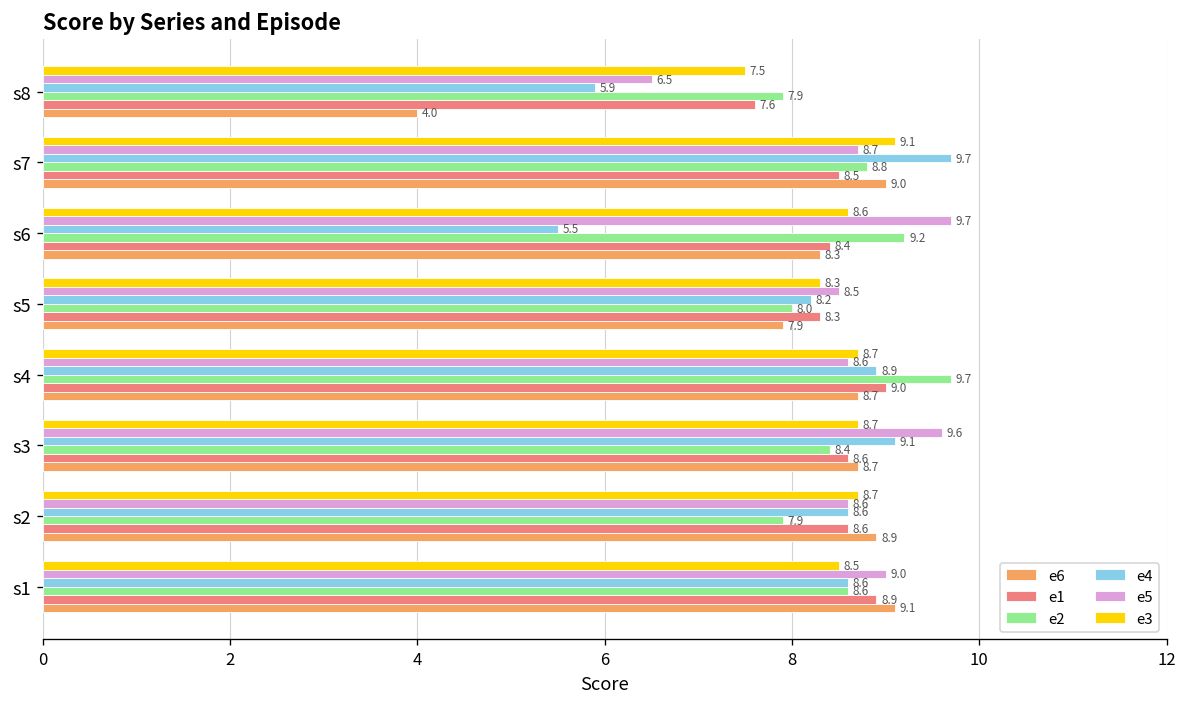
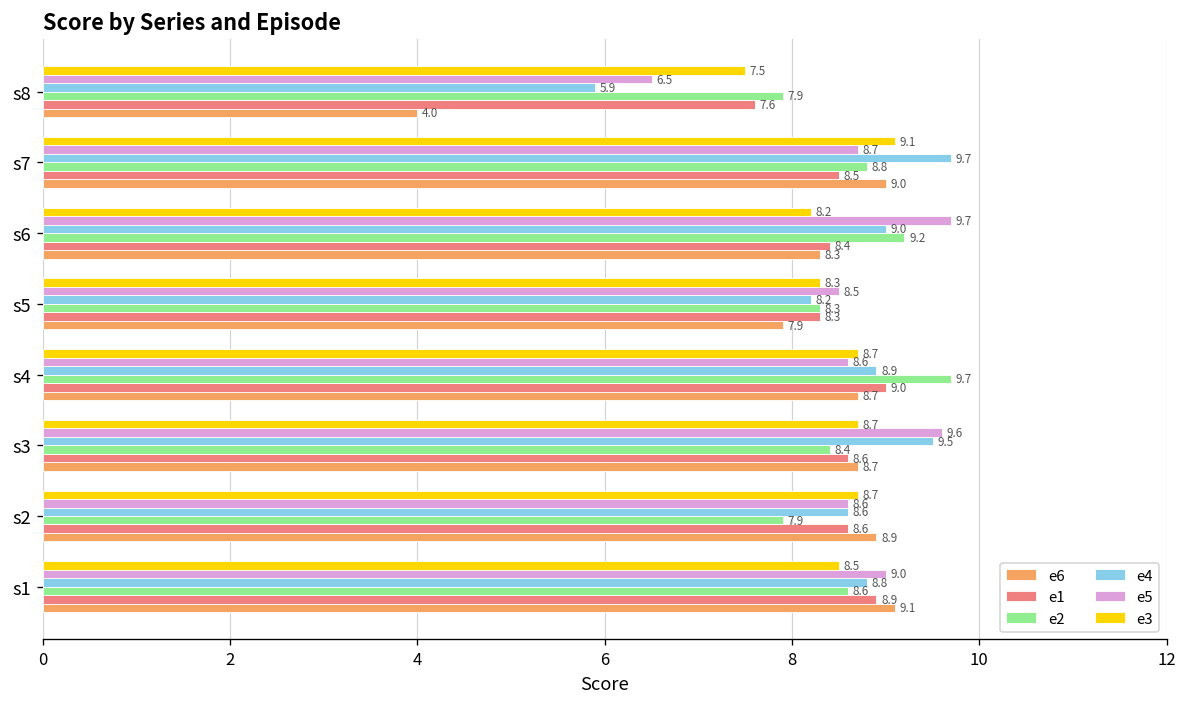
  {
    "e2": {
      "s8": 7.9,
      "s7": 8.8,
      "s6": 9.2,
-     "s5": 8.0,
+     "s5": 8.3,
      "s4": 9.7,
      "s3": 8.4,
      "s2": 7.9,
      "s1": 8.6
    },
    "e4": {
      "s8": 5.9,
      "s7": 9.7,
-     "s6": 5.5,
+     "s6": 9.0,
      "s5": 8.2,
      "s4": 8.9,
-     "s3": 9.1,
-     "s1": 8.6
+     "s3": 9.5,
+     "s1": 8.8
    },
    "e5": {
      "s8": 6.5,
      "s7": 8.7,
      "s6": 9.7,
      "s5": 8.5,
      "s4": 8.6,
      "s3": 9.6,
      "s1": 9.0
    },
    "e3": {
      "s8": 7.5,
      "s7": 9.1,
-     "s6": 8.6,
+     "s6": 8.2,
      "s5": 8.3,
      "s4": 8.7,
      "s3": 8.7,
      "s2": 8.7,
      "s1": 8.5
    }
  }
